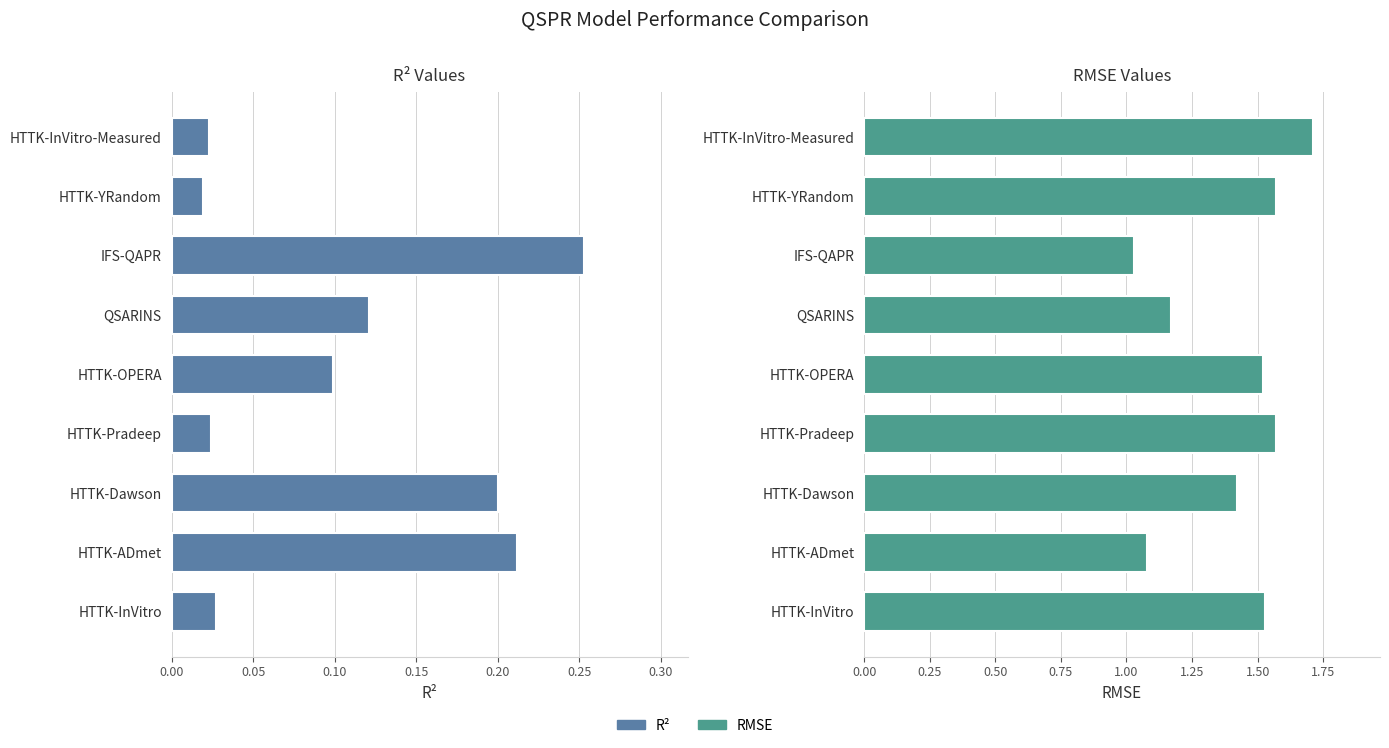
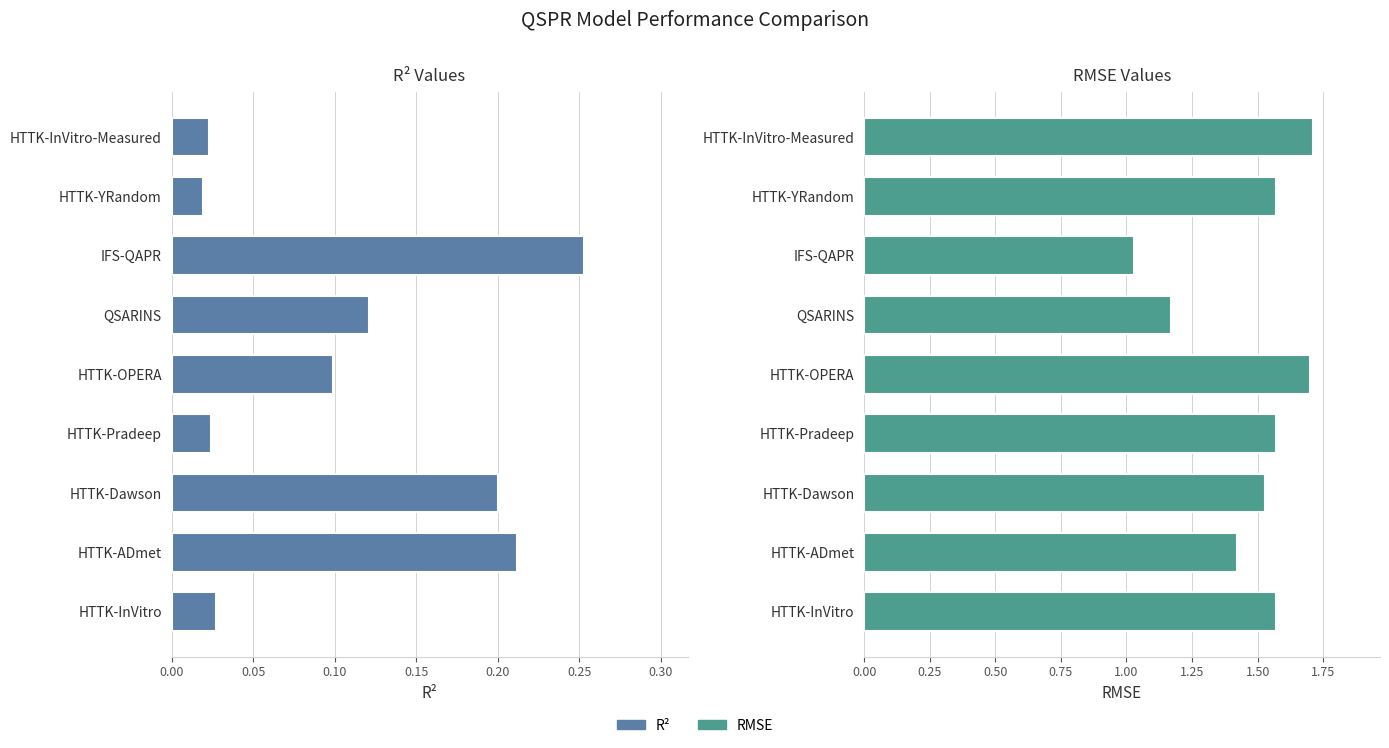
  {
    "R² Values": {
      "HTTK-InVitro-Measured": 0.023,
      "HTTK-YRandom": 0.019,
      "IFS-QAPR": 0.253,
      "QSARINS": 0.121,
      "HTTK-OPERA": 0.099,
      "HTTK-Pradeep": 0.024,
      "HTTK-Dawson": 0.200,
      "HTTK-ADmet": 0.212,
      "HTTK-InVitro": 0.028
    },
    "RMSE Values": {
      "HTTK-InVitro-Measured": 1.71,
      "HTTK-YRandom": 1.57,
      "IFS-QAPR": 1.03,
      "QSARINS": 1.17,
-     "HTTK-OPERA": 1.52,
+     "HTTK-OPERA": 1.70,
      "HTTK-Pradeep": 1.57,
-     "HTTK-Dawson": 1.42,
-     "HTTK-ADmet": 1.08,
-     "HTTK-InVitro": 1.53
+     "HTTK-Dawson": 1.53,
+     "HTTK-ADmet": 1.42,
+     "HTTK-InVitro": 1.57
    }
  }
